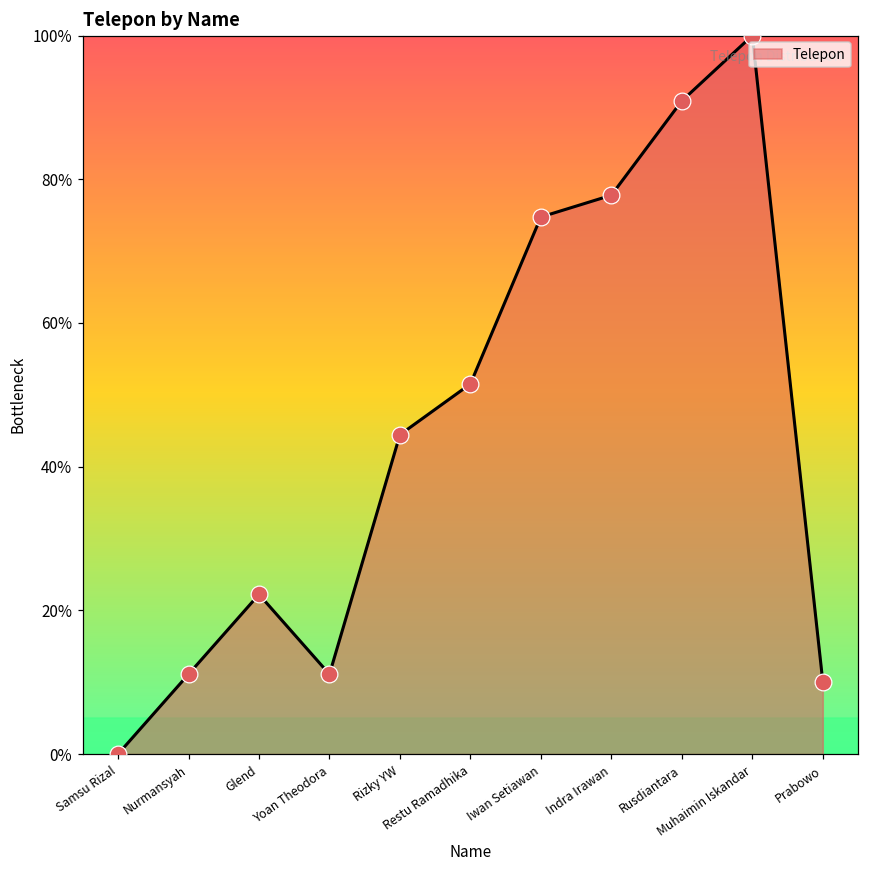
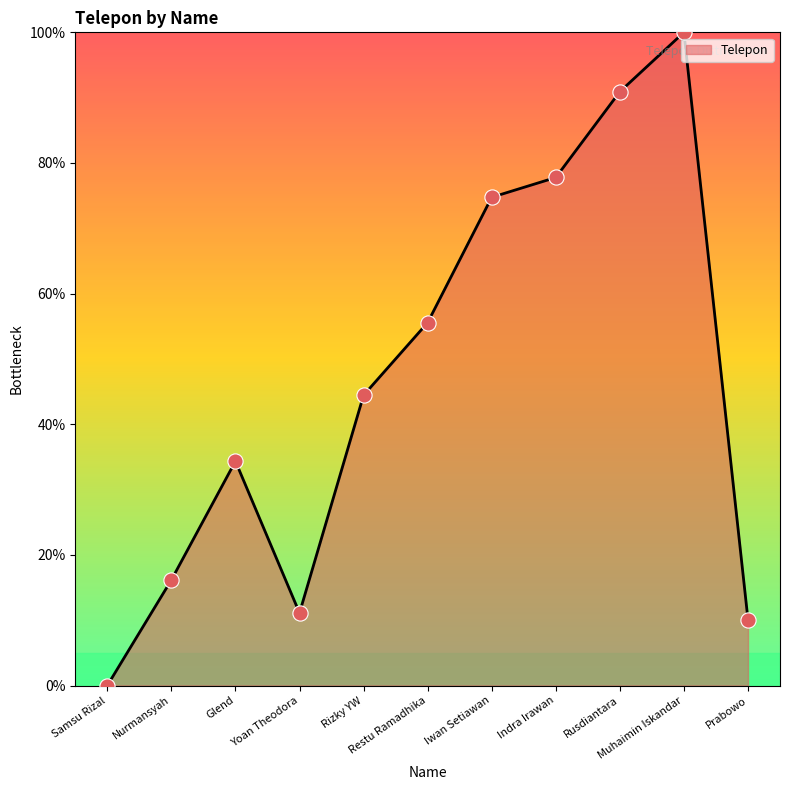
  {
-   "Nurmansyah": "11%",
-   "Glend": "22%",
+   "Nurmansyah": "16%",
+   "Glend": "34%",
    "Yoan Theodora": "11%",
    "Rizky YW": "44%",
-   "Restu Ramadhika": "52%",
+   "Restu Ramadhika": "56%",
    "Iwan Setiawan": "75%",
    "Indra Irawan": "78%",
    "Rusdiantara": "91%",
    "Muhaimin Iskandar": "100%",
    "Prabowo": "10%"
  }
